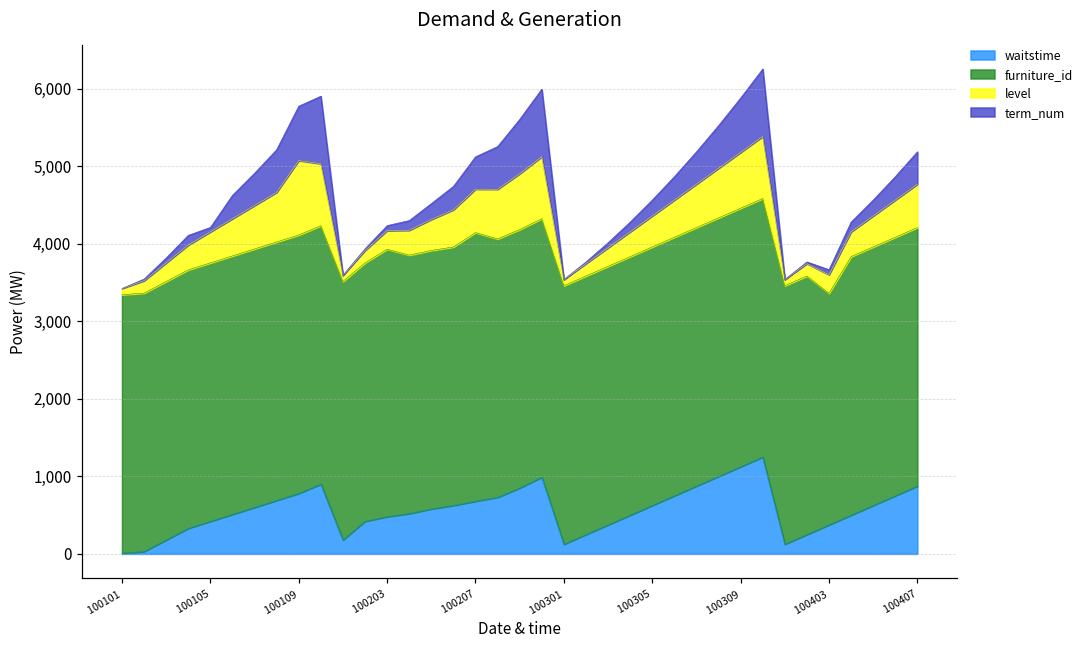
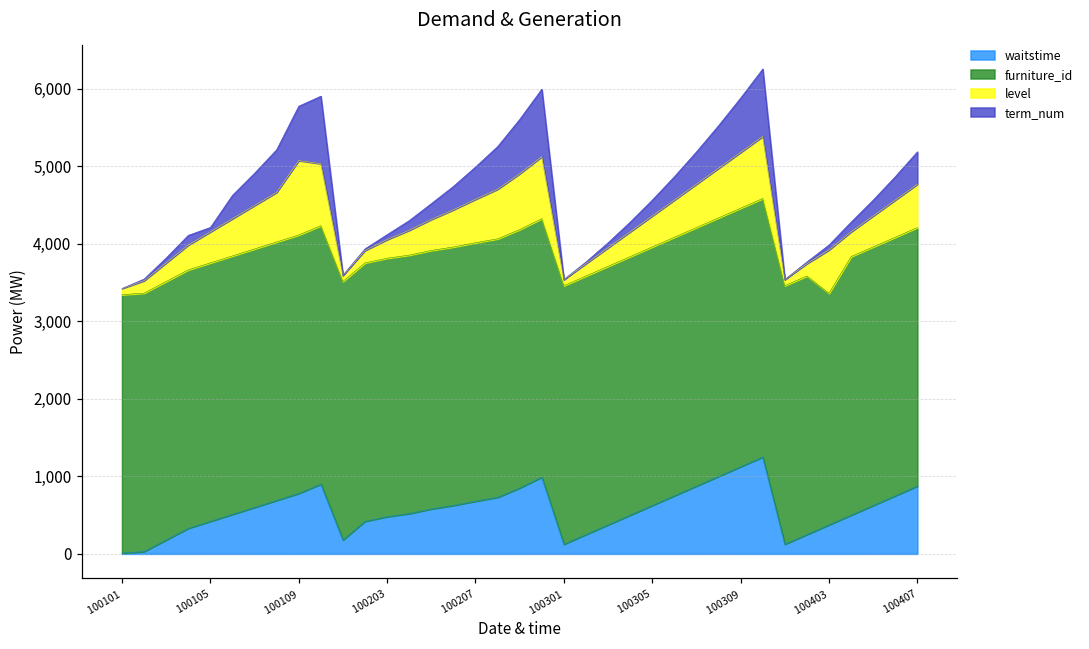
  {
    "waitstime": {
      "100101": "0",
      "100105": "400",
      "100109": "800",
      "100203": "500",
      "100207": "700",
      "100301": "100",
      "100305": "600",
      "100309": "1,100",
      "100403": "400",
      "100407": "900"
    },
    "furniture_id": {
      "100101": "3,300",
      "100105": "3,300",
      "100109": "3,300",
-     "100203": "3,500",
-     "100207": "3,500",
+     "100203": "3,300",
+     "100207": "3,300",
      "100301": "3,300",
      "100305": "3,300",
      "100309": "3,300",
      "100403": "3,000",
      "100407": "3,300"
    },
    "level": {
      "100105": "400",
      "100109": "1,000",
      "100203": "200",
      "100207": "600",
      "100305": "400",
      "100309": "700",
-     "100403": "200",
+     "100403": "600",
      "100407": "600"
    },
    "term_num": {
      "100105": "100",
      "100109": "700",
      "100203": "100",
      "100207": "400",
      "100305": "200",
      "100309": "700",
      "100403": "100",
      "100407": "400"
    }
  }
